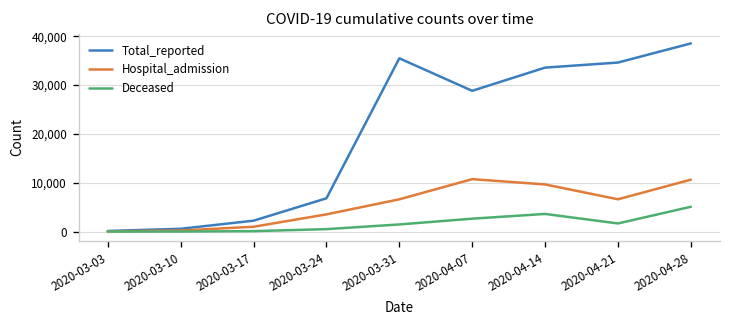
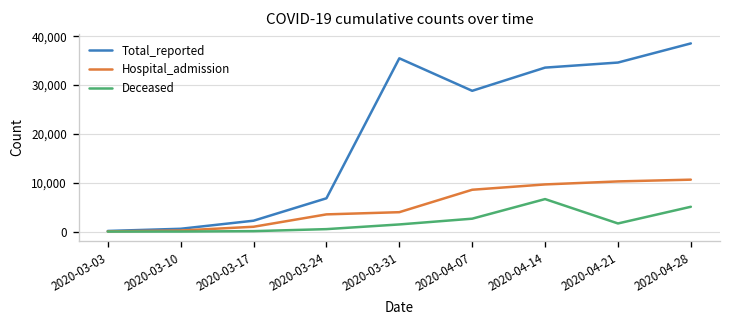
  {
    "Total_reported": {
      "2020-03-17": "2,000",
      "2020-03-24": "7,000",
      "2020-03-31": "35,000",
      "2020-04-07": "29,000",
      "2020-04-14": "34,000",
      "2020-04-21": "35,000",
      "2020-04-28": "39,000"
    },
    "Hospital_admission": {
      "2020-03-17": "1,000",
      "2020-03-24": "4,000",
-     "2020-03-31": "7,000",
-     "2020-04-07": "11,000",
+     "2020-03-31": "4,000",
+     "2020-04-07": "9,000",
      "2020-04-14": "10,000",
-     "2020-04-21": "7,000",
+     "2020-04-21": "10,000",
      "2020-04-28": "11,000"
    },
    "Deceased": {
      "2020-03-17": "0",
      "2020-03-24": "0",
      "2020-03-31": "1,000",
      "2020-04-07": "3,000",
-     "2020-04-14": "4,000",
+     "2020-04-14": "7,000",
      "2020-04-21": "2,000",
      "2020-04-28": "5,000"
    }
  }
